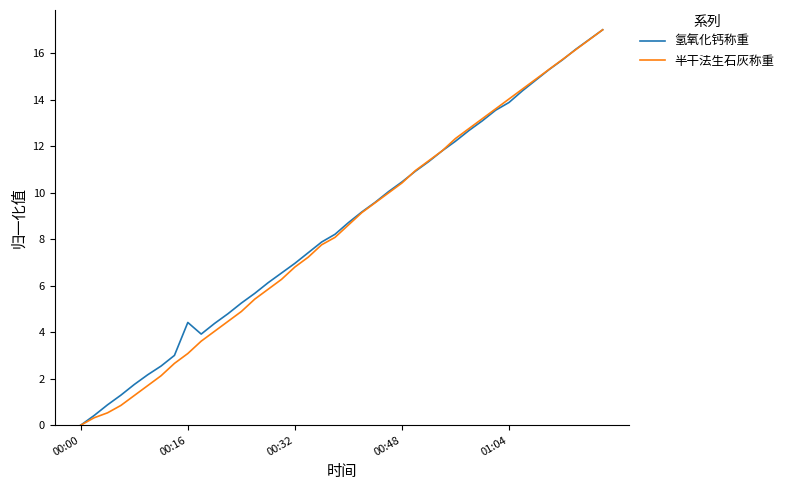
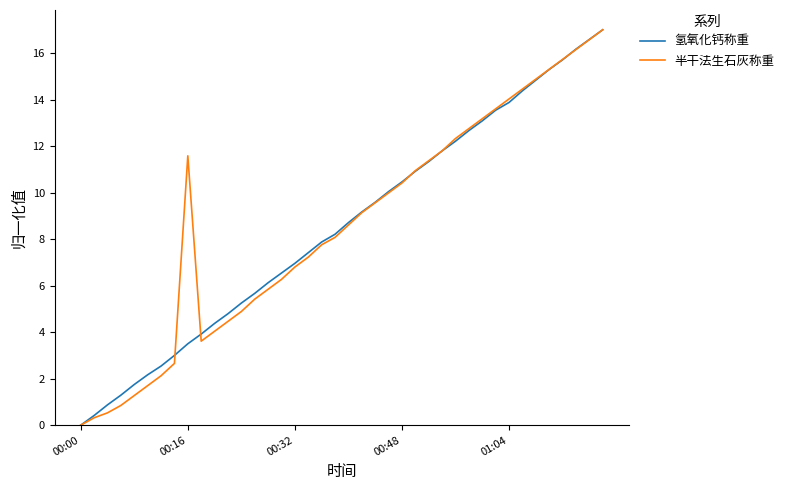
  {
    "氢氧化钙称重": {
-     "00:16": 4.4,
+     "00:16": 3.5,
      "00:32": 7.0,
      "01:04": 13.9
    },
    "半干法生石灰称重": {
-     "00:16": 3.1,
+     "00:16": 11.6,
      "00:32": 6.8,
      "01:04": 14.0
    }
  }
